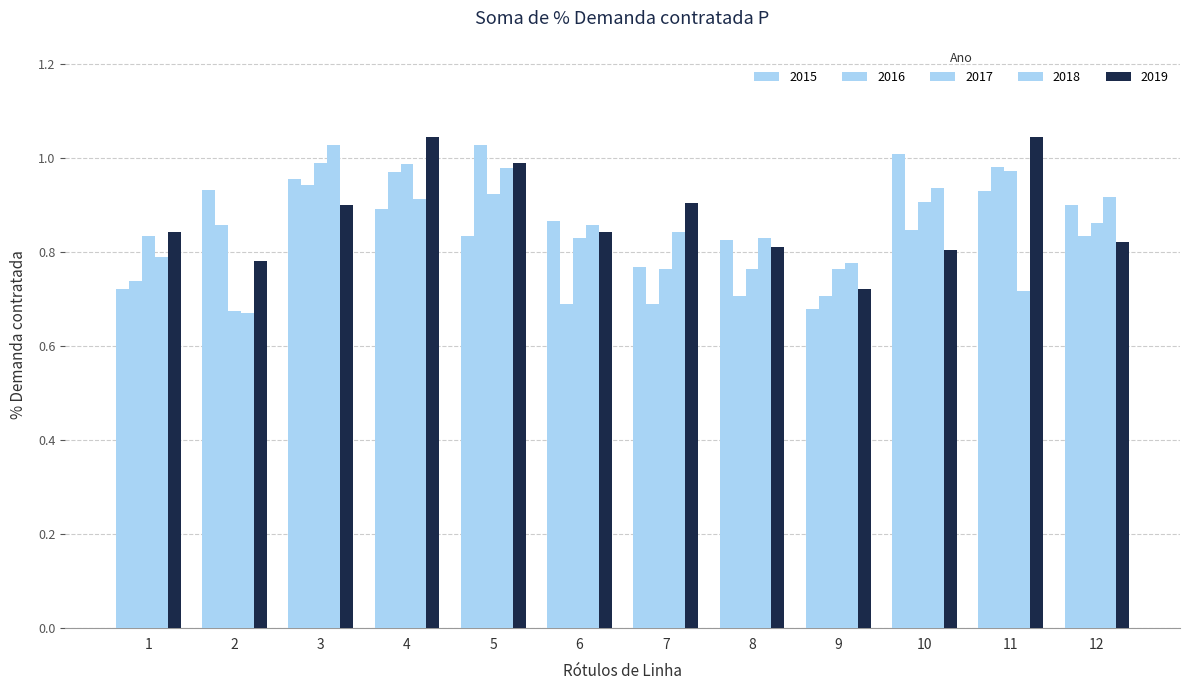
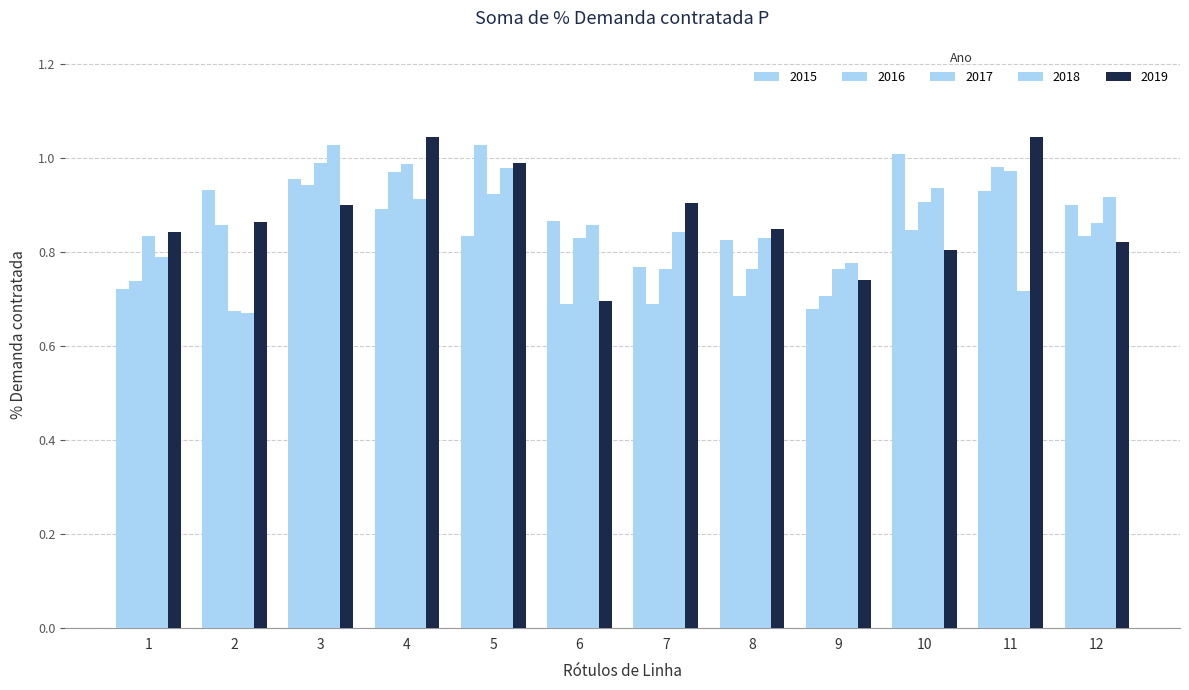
  {
    "2019": {
      "1": 0.84,
-     "2": 0.78,
+     "2": 0.86,
      "3": 0.90,
      "4": 1.05,
      "5": 0.99,
-     "6": 0.84,
+     "6": 0.70,
      "7": 0.90,
-     "8": 0.81,
-     "9": 0.72,
+     "8": 0.85,
+     "9": 0.74,
      "10": 0.81,
      "11": 1.05,
      "12": 0.82
    }
  }
